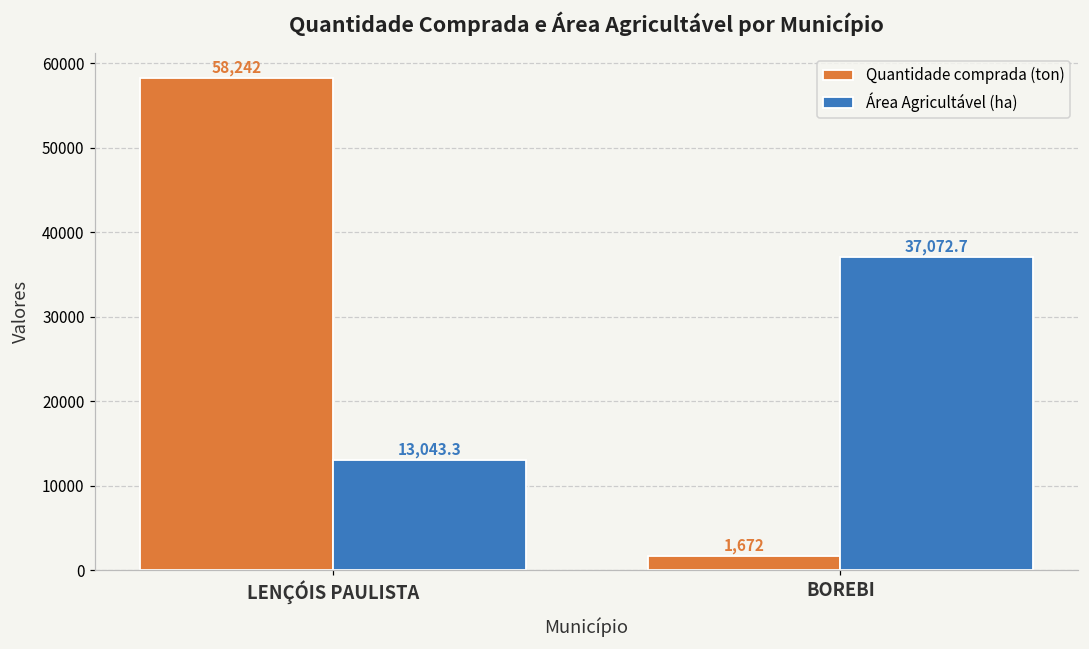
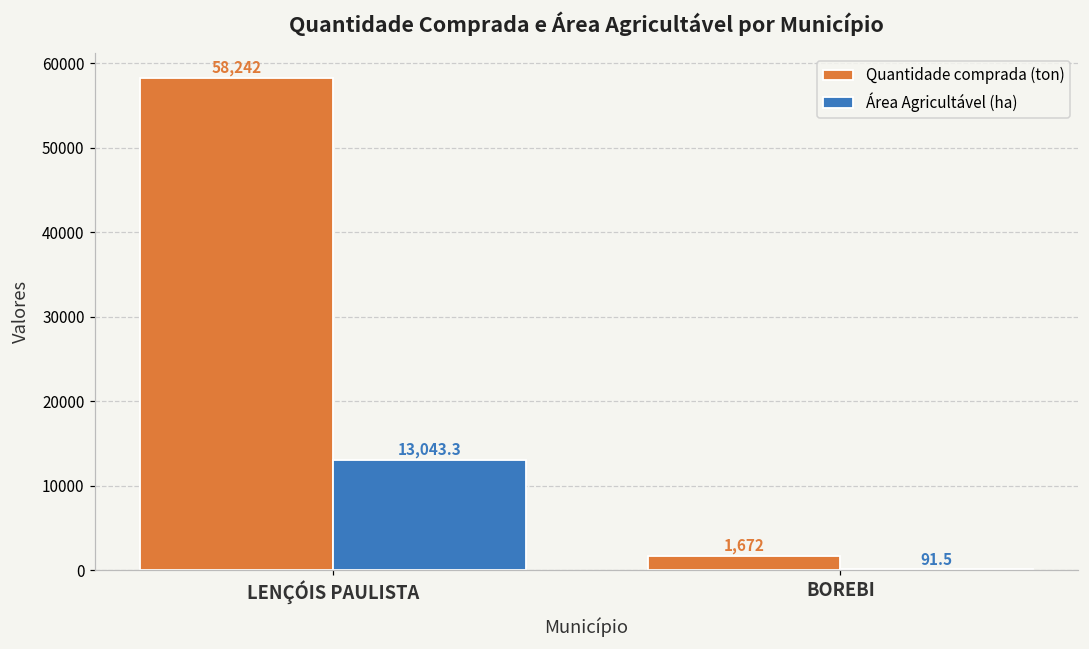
  {
    "Quantidade comprada (ton)": {
      "LENÇÓIS PAULISTA": "58,242",
      "BOREBI": "1,672"
    },
    "Área Agricultável (ha)": {
      "LENÇÓIS PAULISTA": "13,043.3",
-     "BOREBI": "37,072.7"
+     "BOREBI": "91.5"
    }
  }
